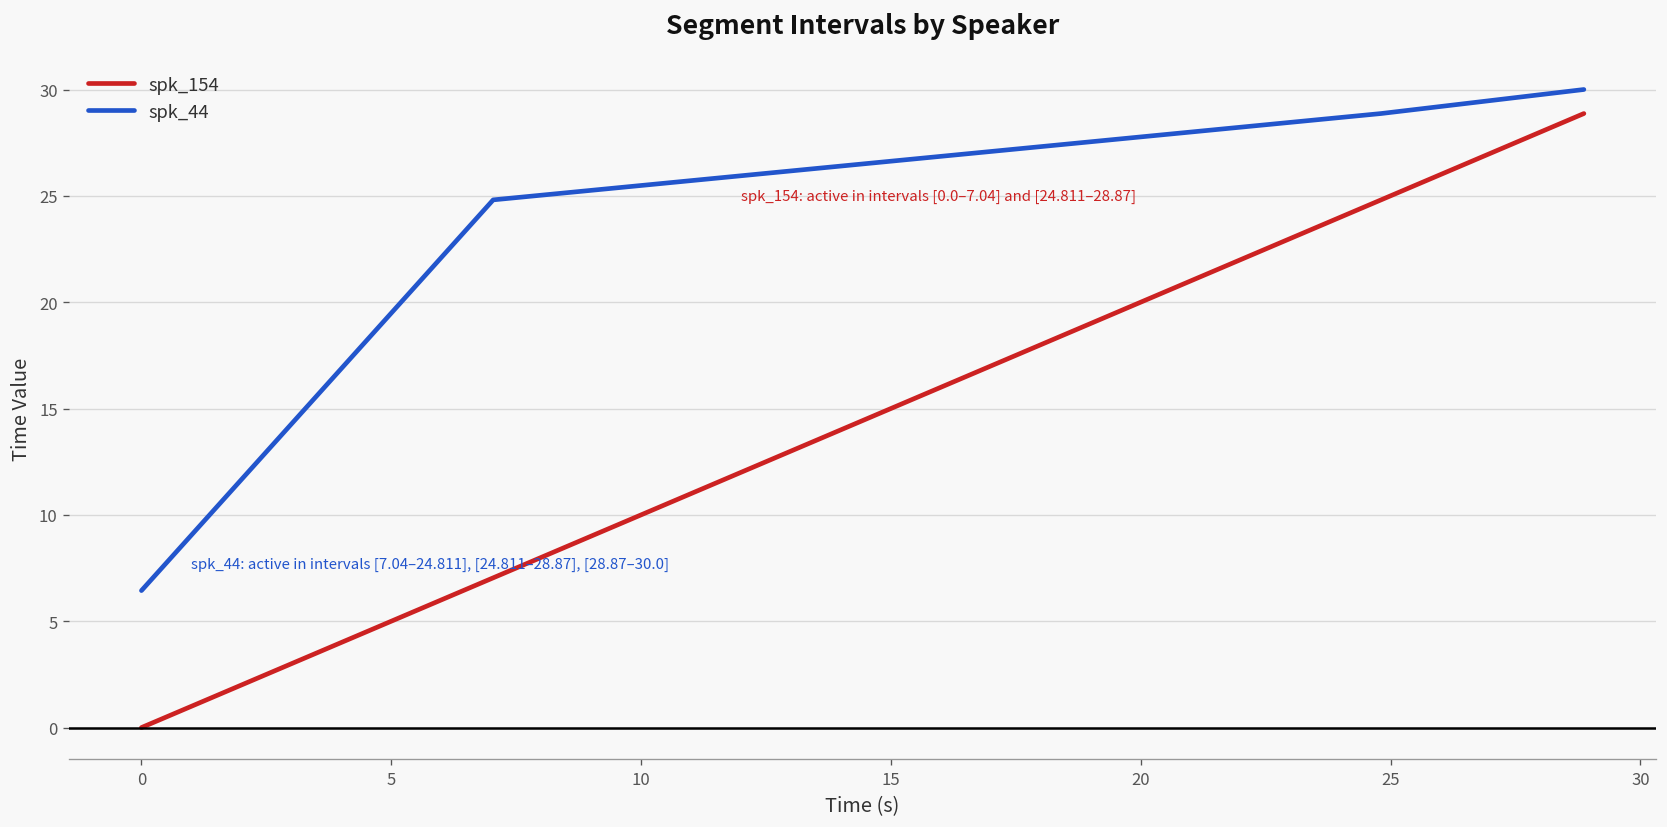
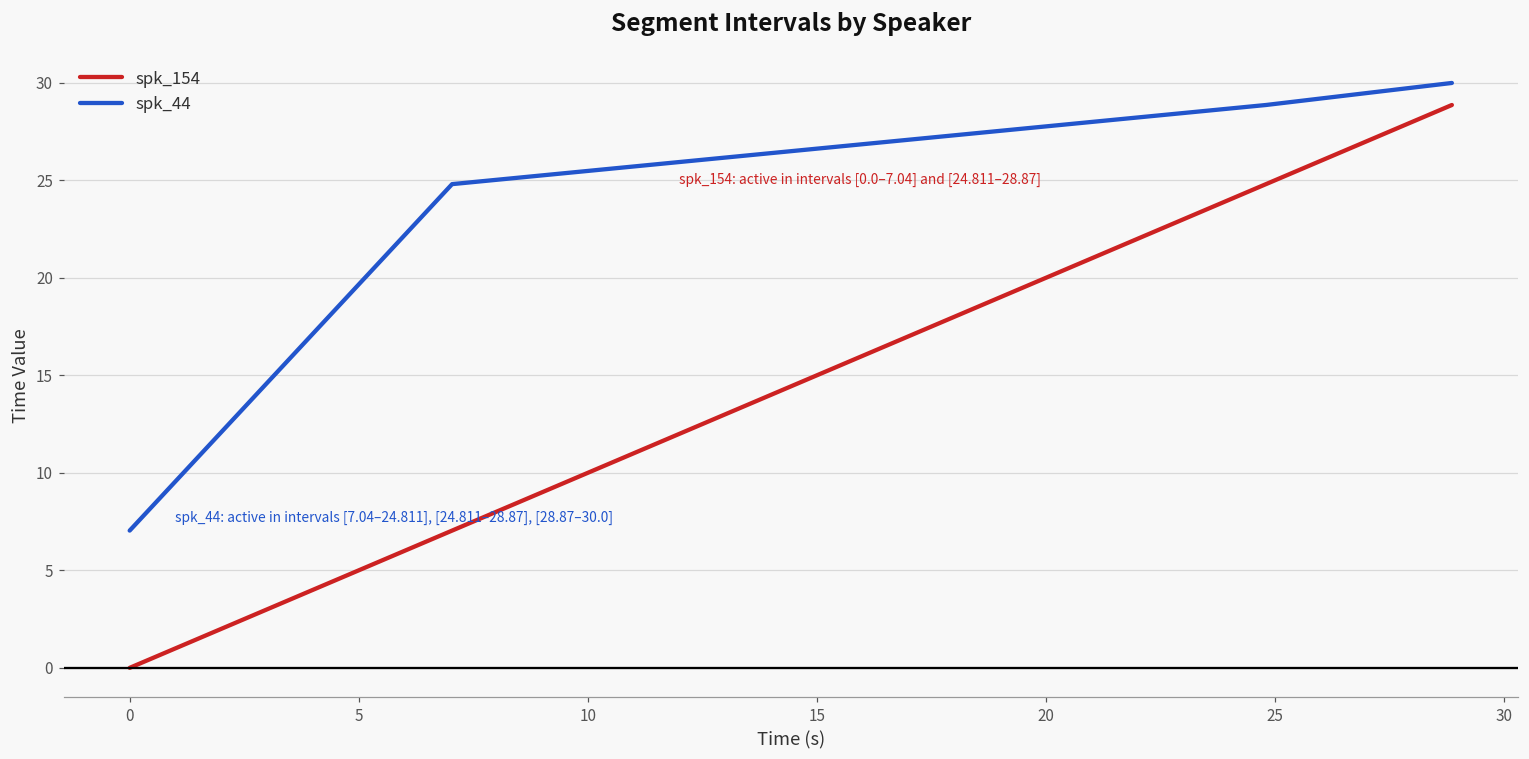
  {
    "spk_154": {
      "0": 0.0
    },
    "spk_44": {
-     "0": 6.4
+     "0": 7.0
    }
  }
